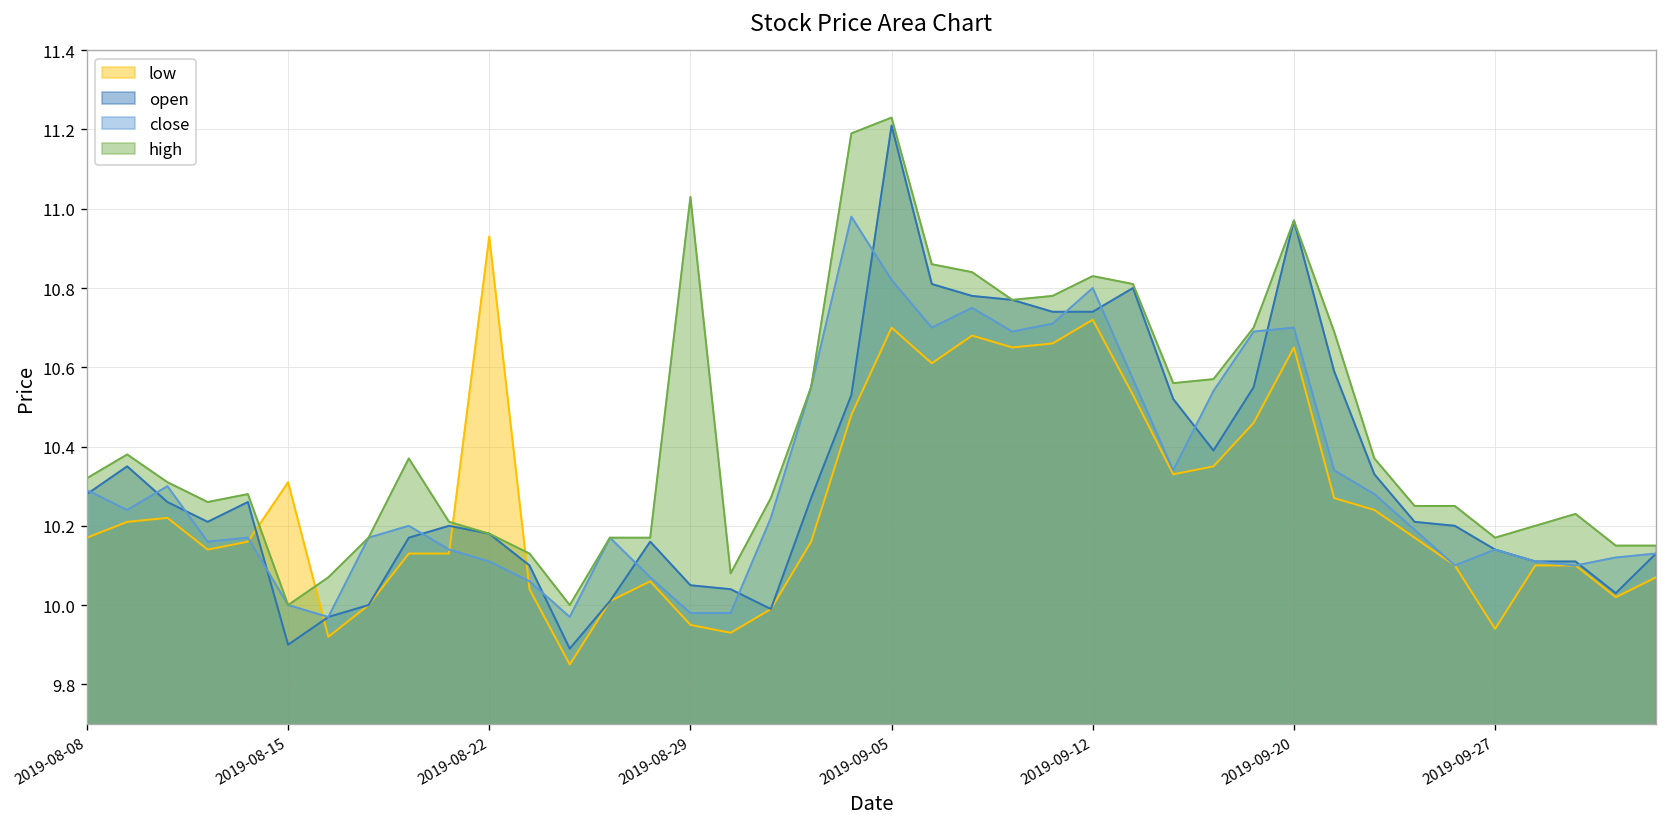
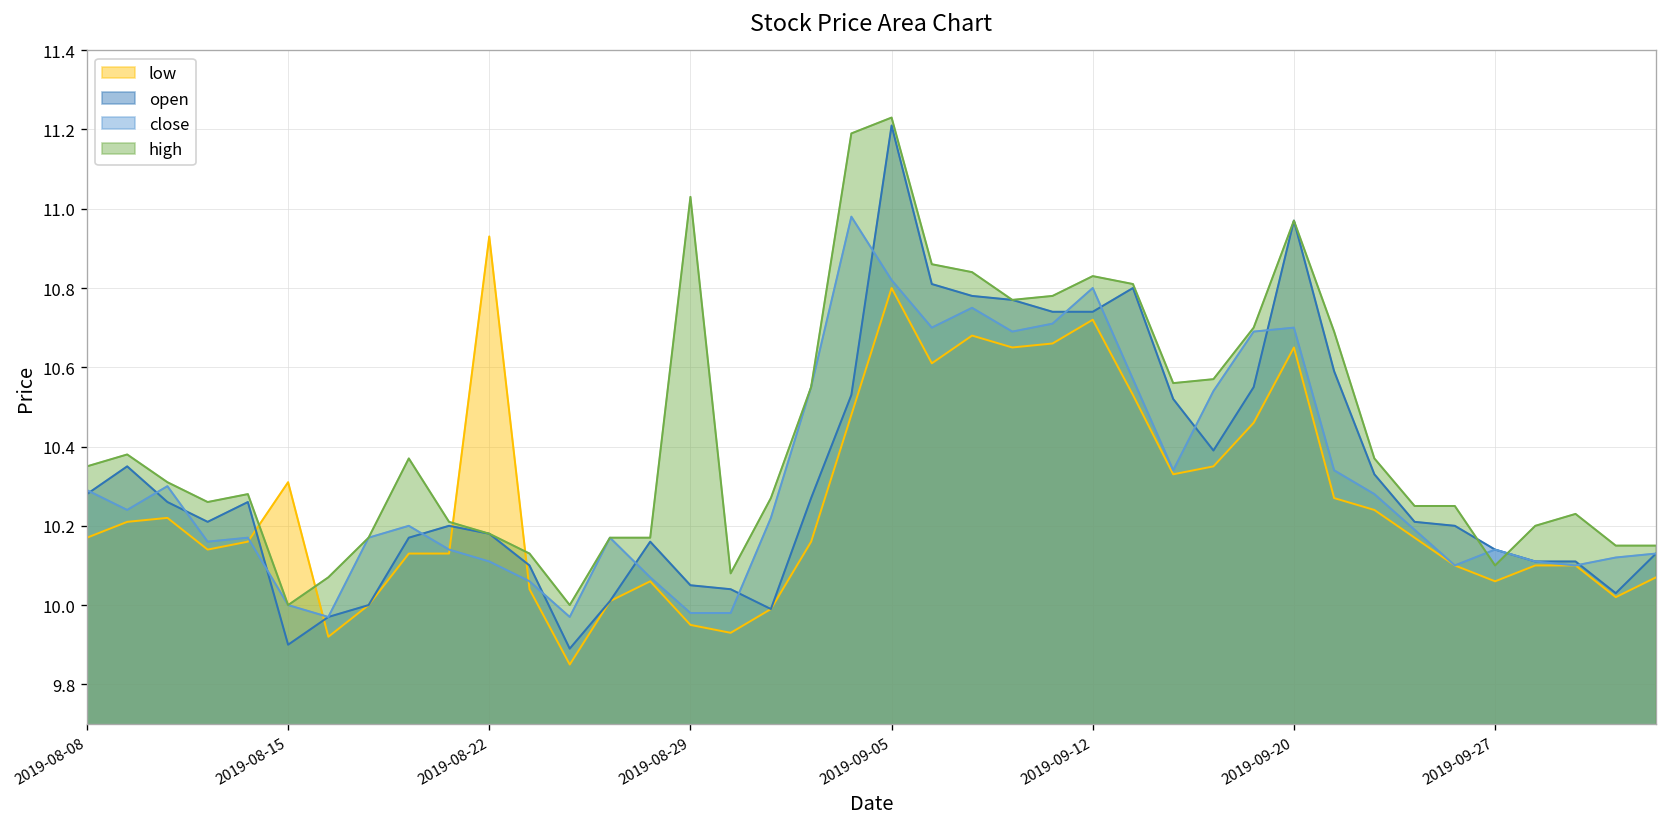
  {
    "low": {
      "2019-08-08": 10.17,
      "2019-08-15": 10.31,
      "2019-08-22": 10.93,
      "2019-08-29": 9.95,
-     "2019-09-05": 10.7,
+     "2019-09-05": 10.8,
      "2019-09-12": 10.72,
      "2019-09-20": 10.65,
-     "2019-09-27": 9.94
+     "2019-09-27": 10.06
    },
    "high": {
-     "2019-08-08": 10.32,
+     "2019-08-08": 10.35,
      "2019-08-29": 11.03,
      "2019-09-05": 11.23,
      "2019-09-12": 10.83,
-     "2019-09-27": 10.17
+     "2019-09-27": 10.10
    }
  }
